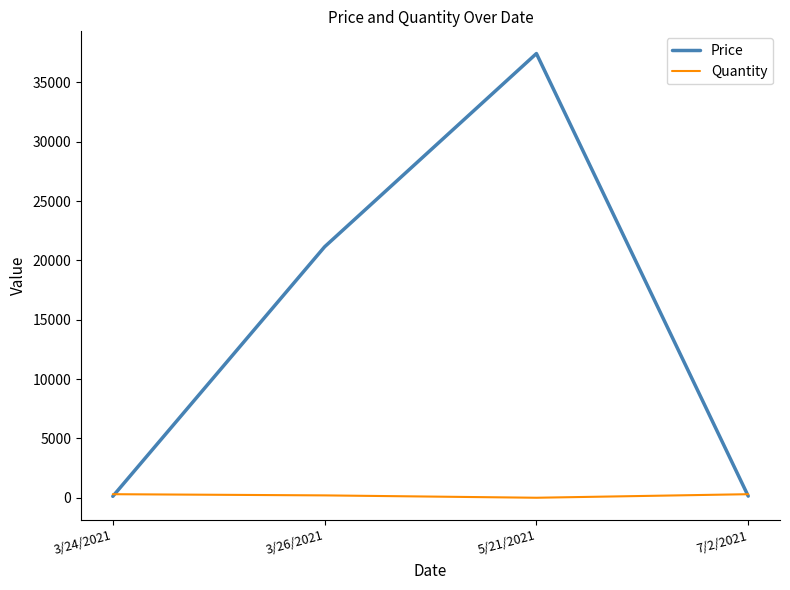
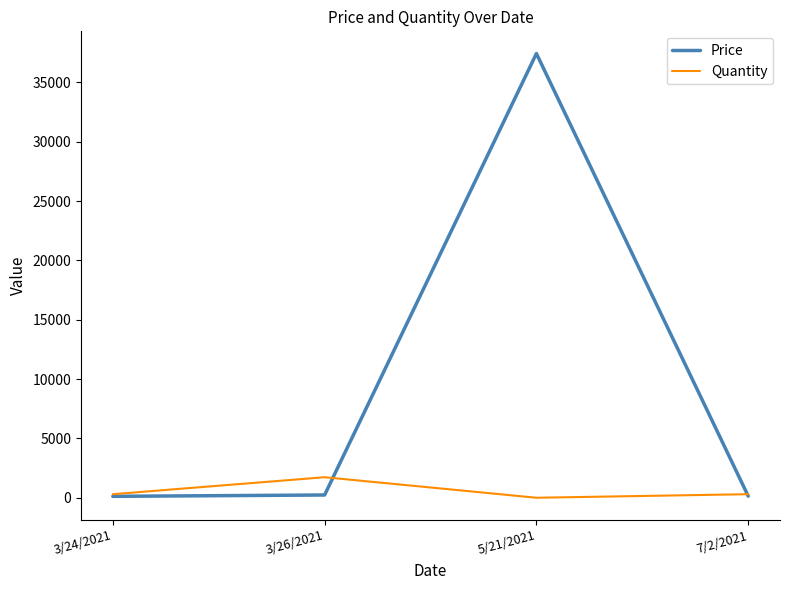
  {
    "Price": {
-     "3/26/2021": 21100,
+     "3/26/2021": 200,
      "5/21/2021": 37400
    },
    "Quantity": {
-     "3/26/2021": 200,
+     "3/26/2021": 1700,
      "5/21/2021": 0
    }
  }
